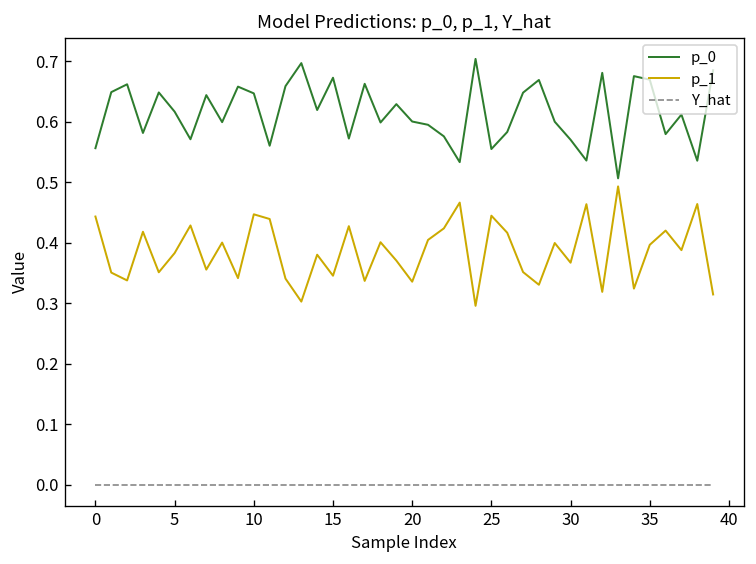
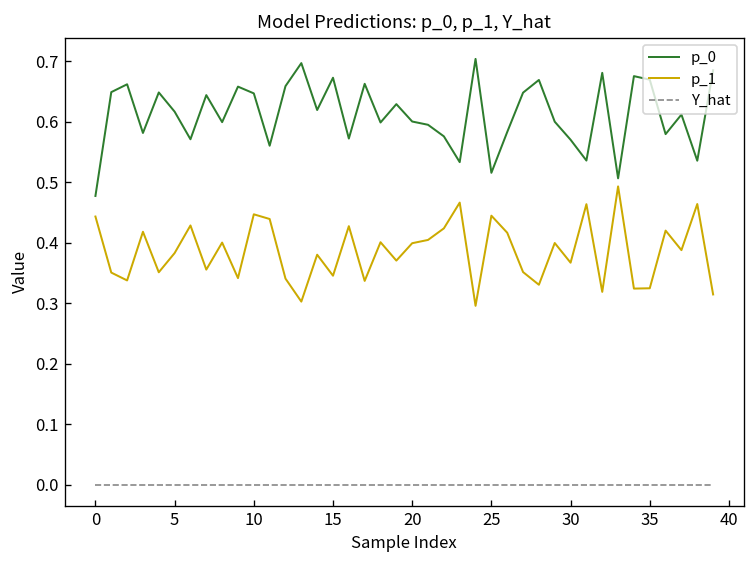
  {
    "p_0": {
-     "0": 0.56,
+     "0": 0.48,
      "5": 0.62,
      "10": 0.65,
      "15": 0.67,
      "20": 0.60,
-     "25": 0.56,
+     "25": 0.52,
      "30": 0.57
    },
    "p_1": {
      "0": 0.44,
      "5": 0.38,
      "10": 0.45,
      "15": 0.35,
-     "20": 0.34,
+     "20": 0.40,
      "25": 0.44,
      "30": 0.37,
-     "35": 0.40
+     "35": 0.32
    },
    "Y_hat": {
      "0": 0.00,
      "5": 0.00,
      "10": 0.00,
      "15": 0.00,
      "20": 0.00,
      "25": 0.00,
      "30": 0.00,
      "35": 0.00
    }
  }
